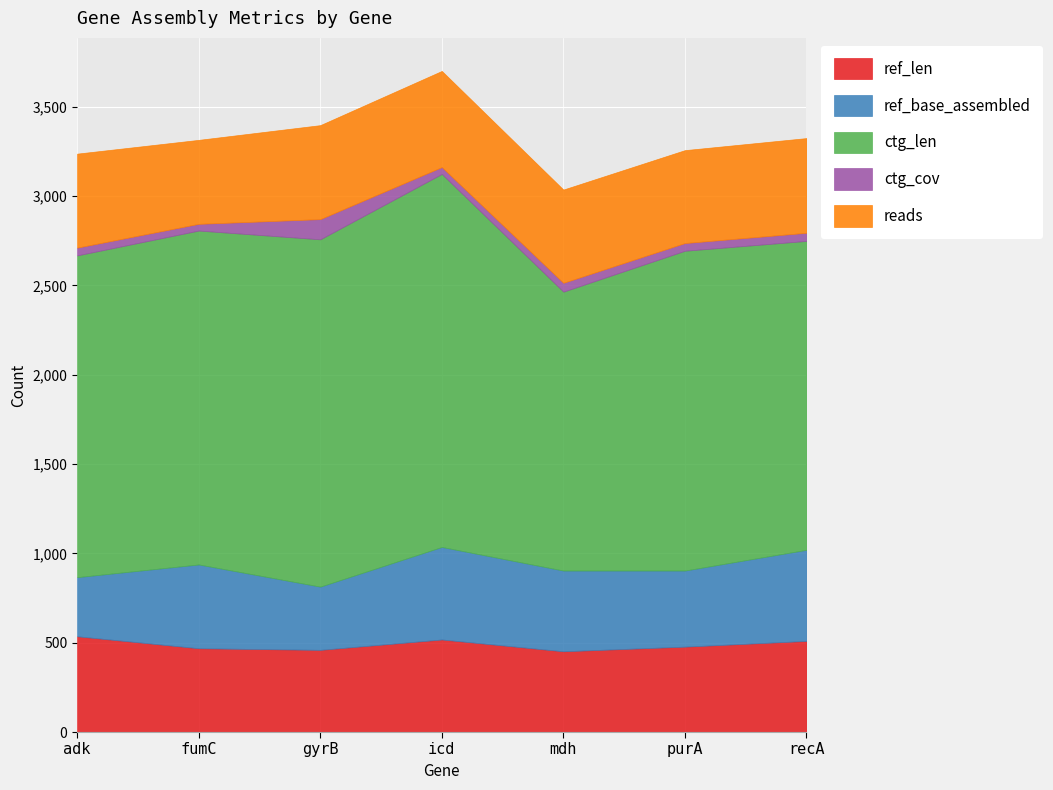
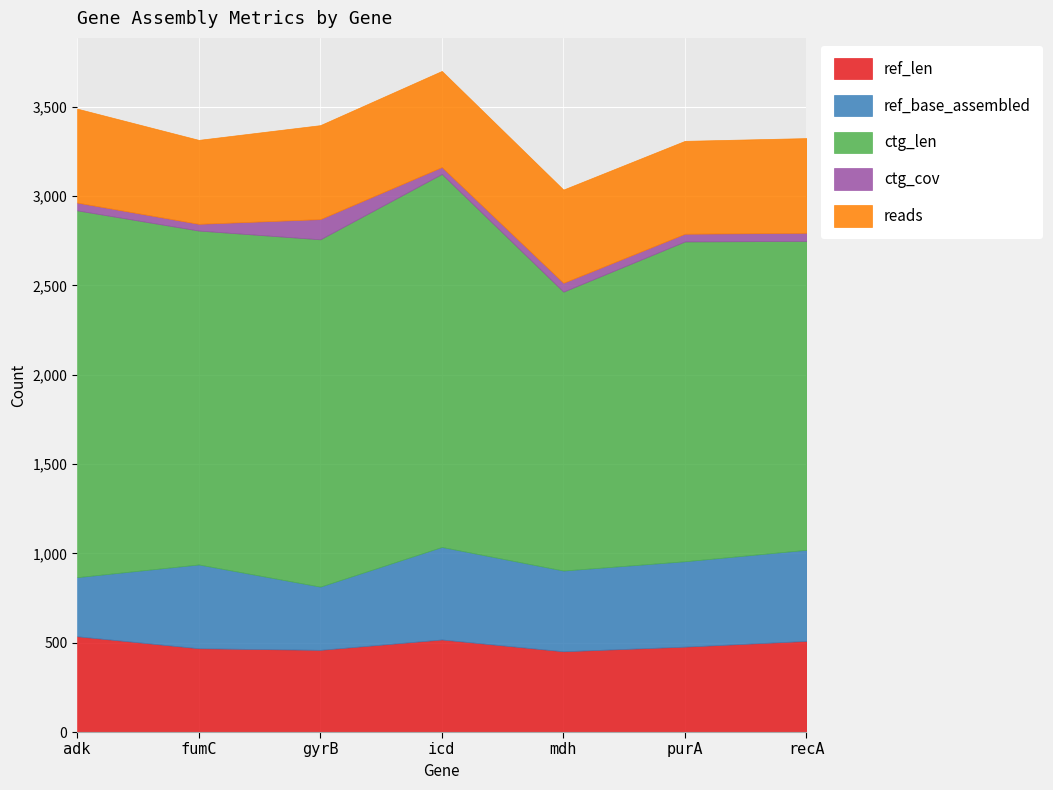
  {
    "ref_len": {
      "adk": "540",
      "fumC": "470",
      "gyrB": "460",
      "icd": "520",
      "mdh": "450",
      "purA": "480",
      "recA": "510"
    },
    "ref_base_assembled": {
      "adk": "330",
      "fumC": "470",
      "gyrB": "350",
      "icd": "520",
      "mdh": "450",
-     "purA": "430",
+     "purA": "480",
      "recA": "510"
    },
    "ctg_len": {
-     "adk": "1,800",
+     "adk": "2,050",
      "fumC": "1,870",
      "gyrB": "1,940",
      "icd": "2,090",
      "mdh": "1,560",
      "purA": "1,790",
      "recA": "1,730"
    },
    "ctg_cov": {
      "adk": "40",
      "fumC": "40",
      "gyrB": "110",
      "icd": "40",
      "mdh": "50",
      "purA": "40",
      "recA": "50"
    },
    "reads": {
      "adk": "530",
      "fumC": "470",
      "gyrB": "530",
      "icd": "540",
      "mdh": "520",
      "purA": "520",
      "recA": "530"
    }
  }
